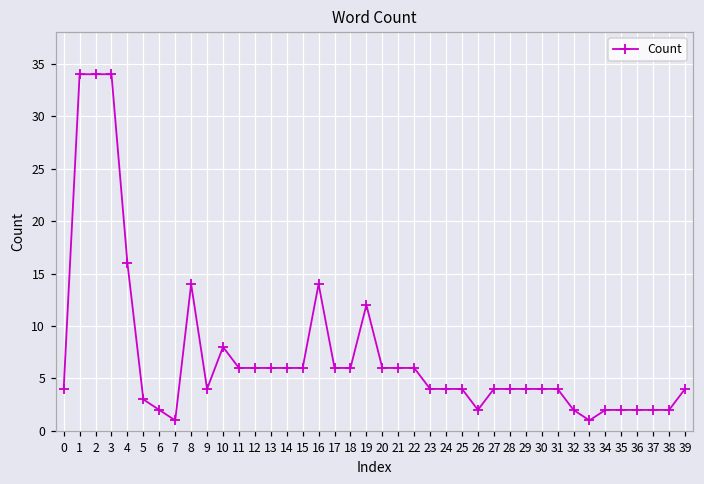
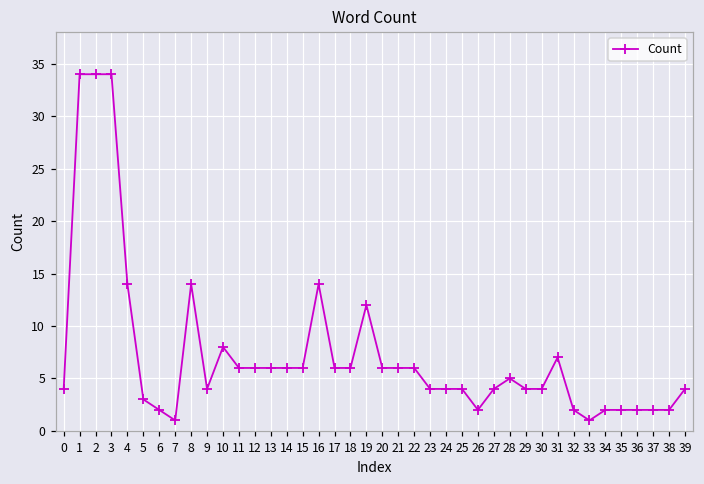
  {
    "0": 4,
    "1": 34,
    "2": 34,
    "3": 34,
-   "4": 16,
+   "4": 14,
    "5": 3,
    "6": 2,
    "7": 1,
    "8": 14,
    "9": 4,
    "10": 8,
    "11": 6,
    "12": 6,
    "13": 6,
    "14": 6,
    "15": 6,
    "16": 14,
    "17": 6,
    "18": 6,
    "19": 12,
    "20": 6,
    "21": 6,
    "22": 6,
    "23": 4,
    "24": 4,
    "25": 4,
    "26": 2,
    "27": 4,
-   "28": 4,
+   "28": 5,
    "29": 4,
    "30": 4,
-   "31": 4,
+   "31": 7,
    "32": 2,
    "33": 1,
    "34": 2,
    "35": 2,
    "36": 2,
    "37": 2,
    "38": 2,
    "39": 4
  }
